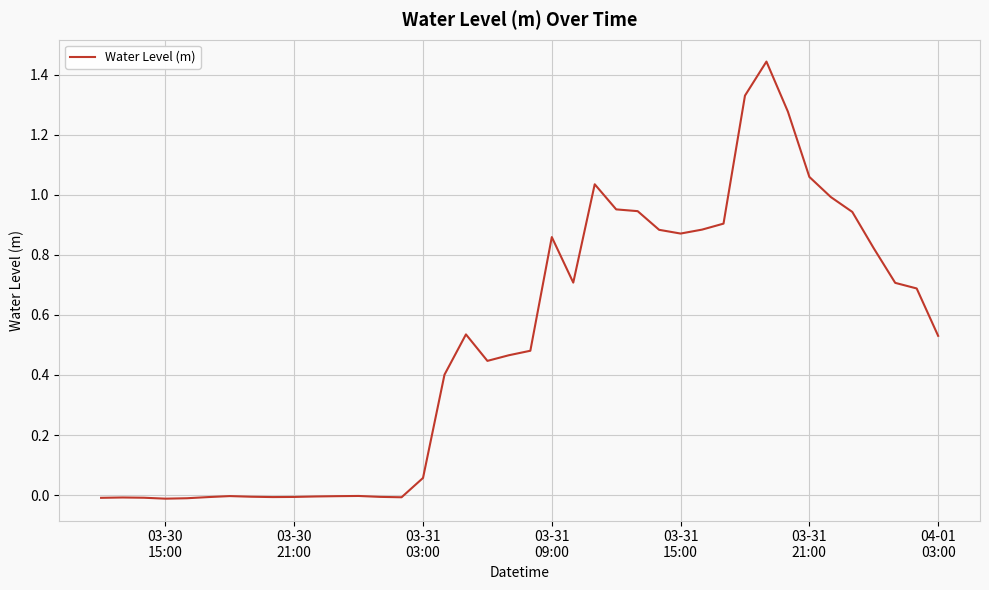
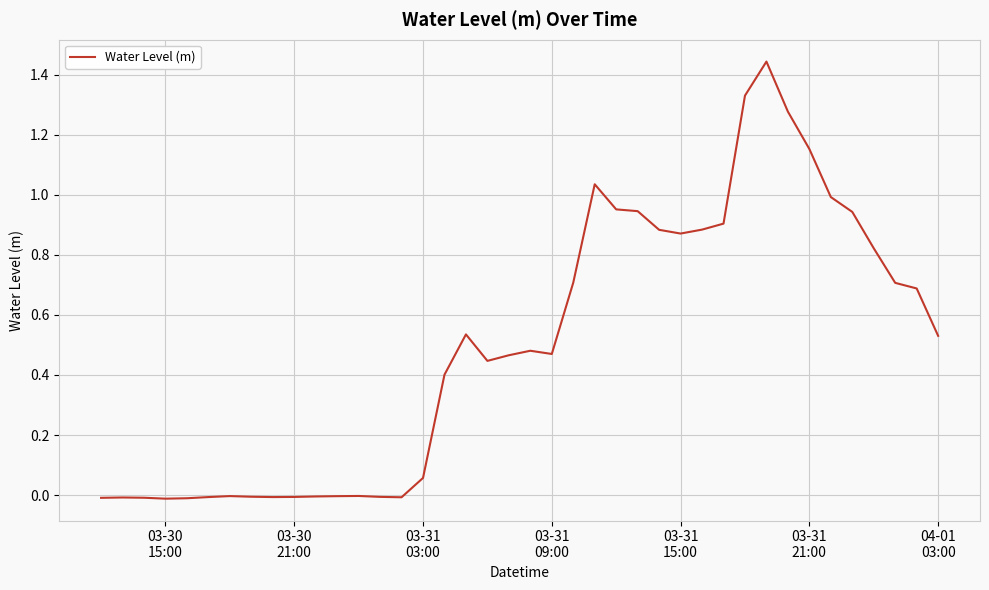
  {
    "03-30 15:00": -0.01,
    "03-30 21:00": -0.01,
    "03-31 03:00": 0.06,
-   "03-31 09:00": 0.86,
+   "03-31 09:00": 0.47,
    "03-31 15:00": 0.87,
-   "03-31 21:00": 1.06,
+   "03-31 21:00": 1.15,
    "04-01 03:00": 0.53
  }
